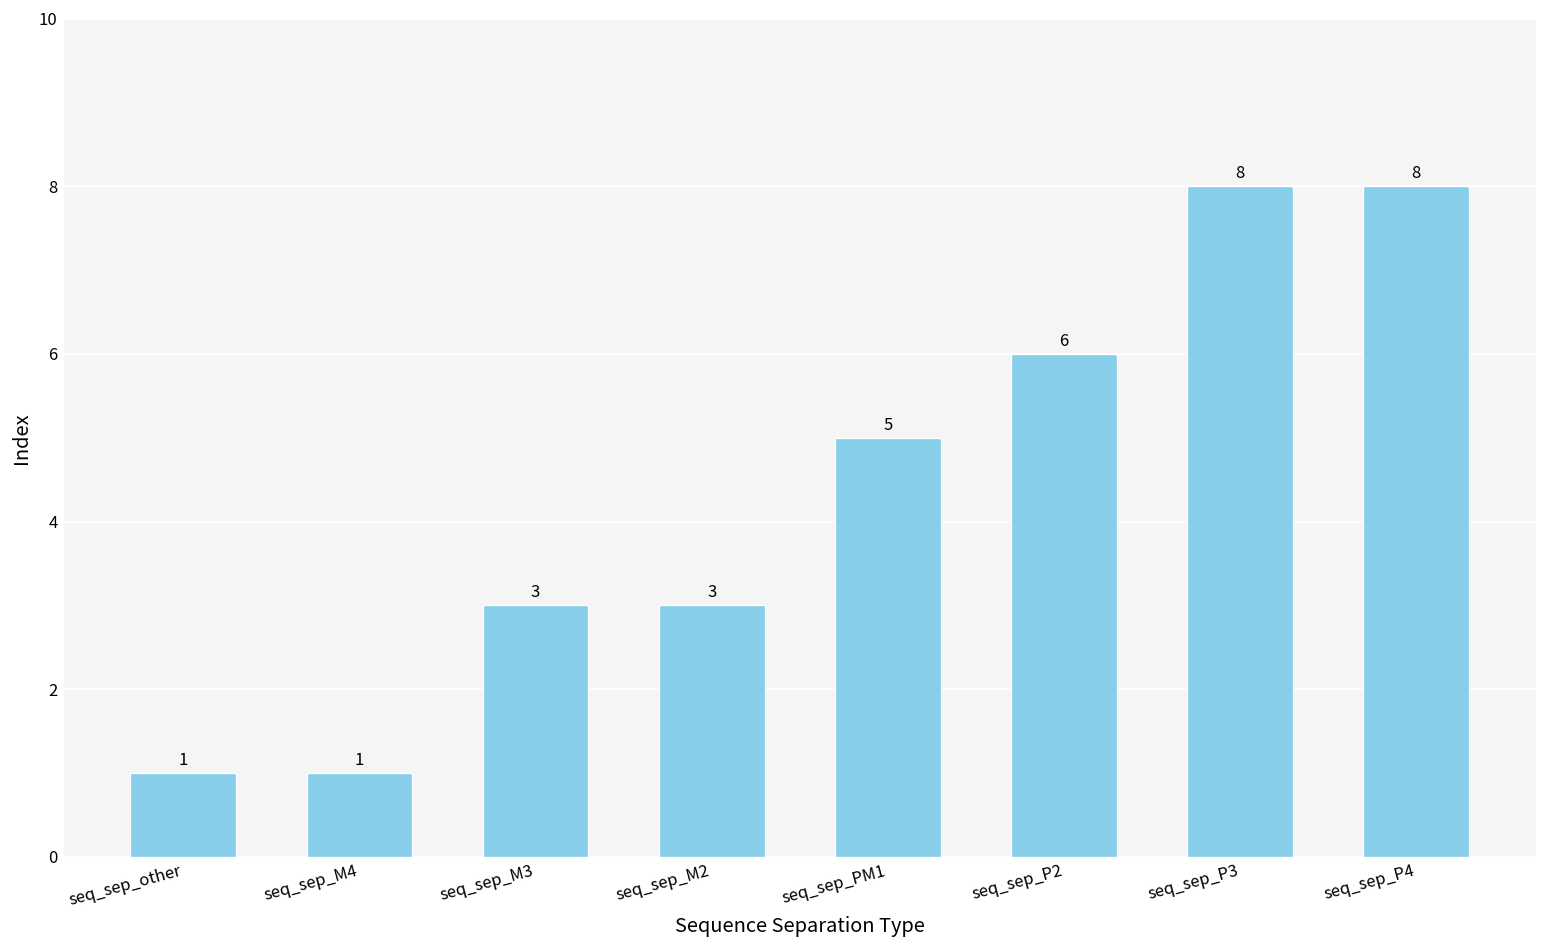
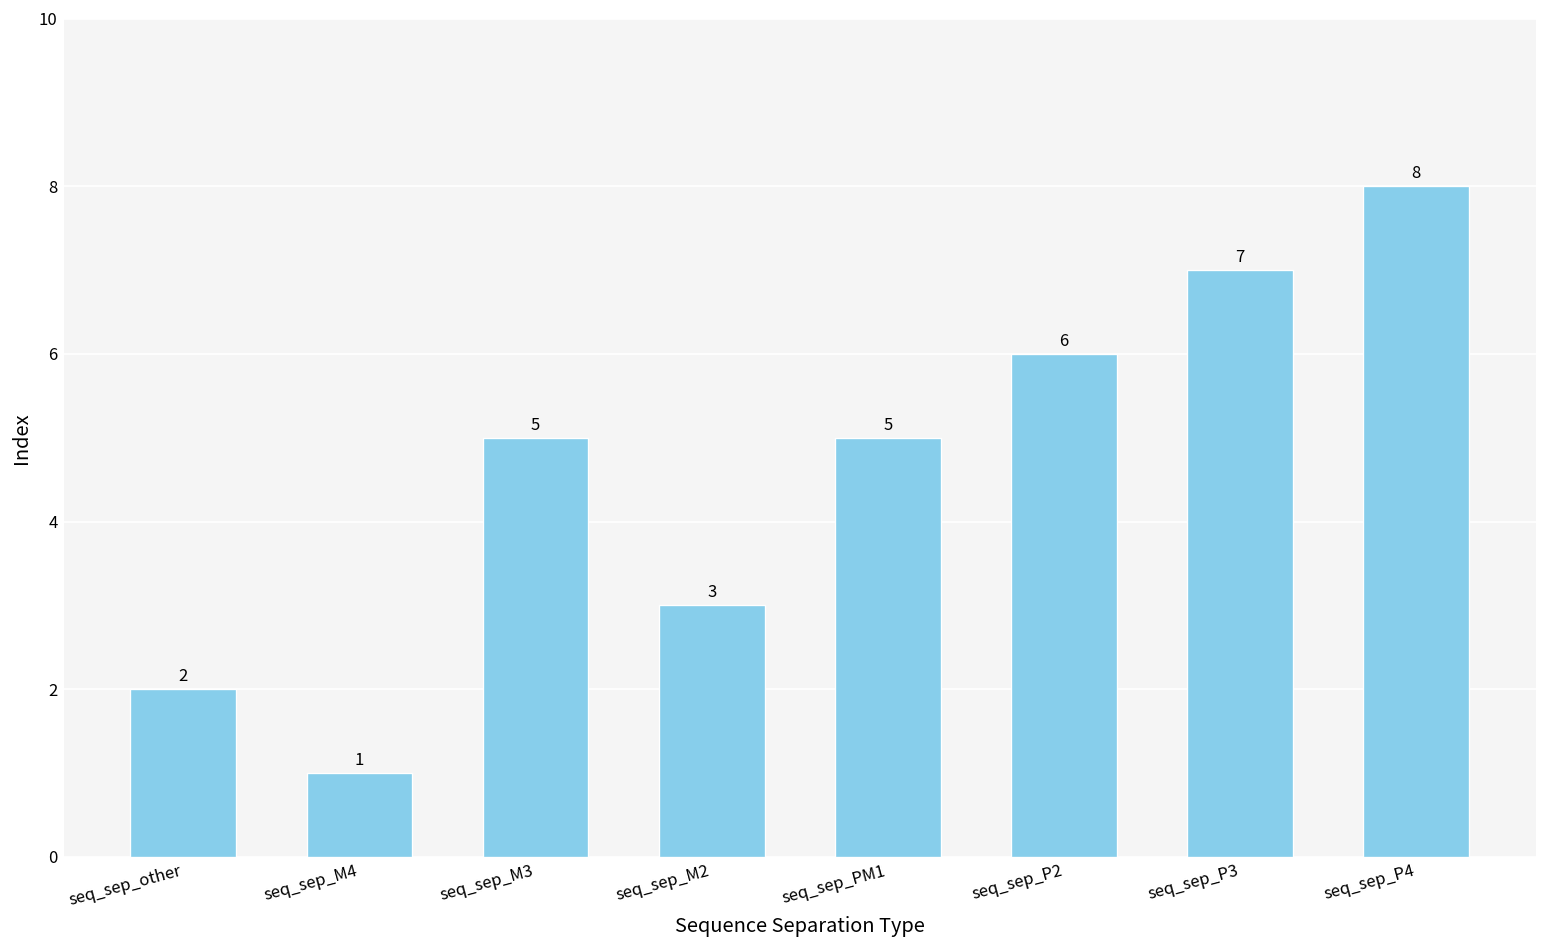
  {
-   "seq_sep_other": 1,
+   "seq_sep_other": 2,
    "seq_sep_M4": 1,
-   "seq_sep_M3": 3,
+   "seq_sep_M3": 5,
    "seq_sep_M2": 3,
    "seq_sep_PM1": 5,
    "seq_sep_P2": 6,
-   "seq_sep_P3": 8,
+   "seq_sep_P3": 7,
    "seq_sep_P4": 8
  }
